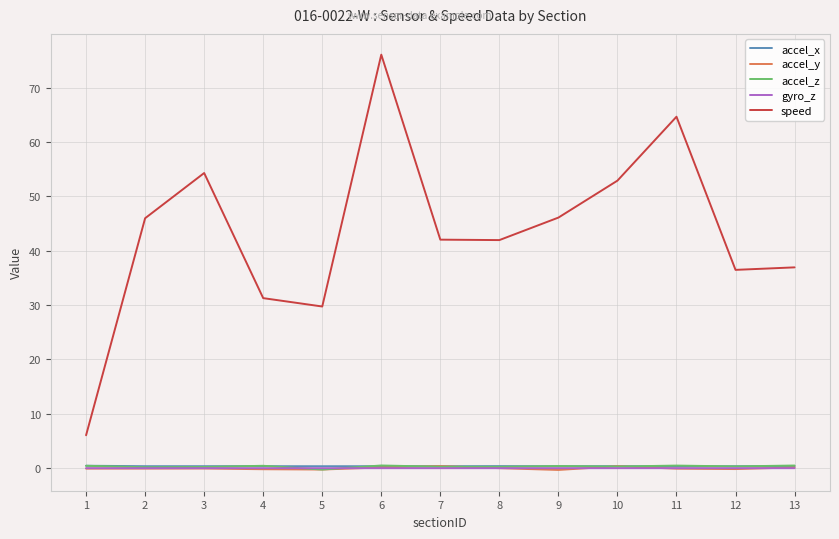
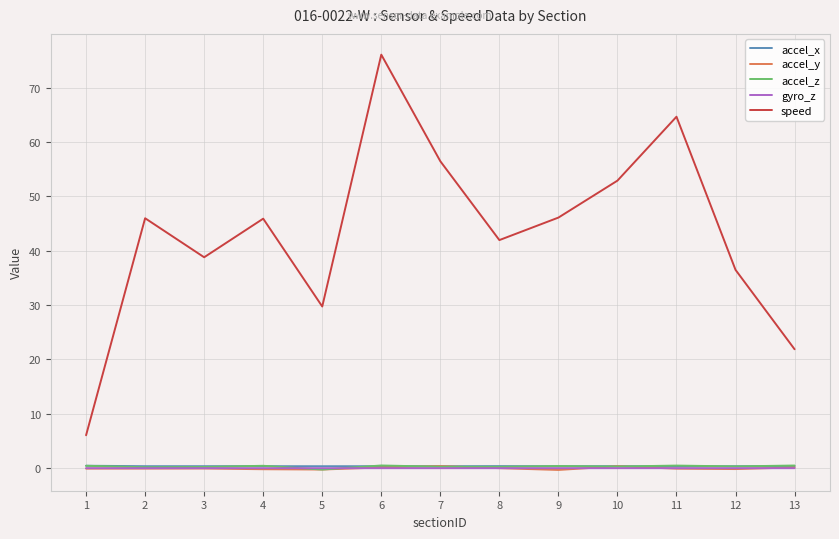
  {
    "speed": {
      "1": 6,
      "2": 46,
-     "3": 54,
-     "4": 31,
+     "3": 39,
+     "4": 46,
      "5": 30,
      "6": 76,
-     "7": 42,
+     "7": 56,
      "8": 42,
      "9": 46,
      "10": 53,
      "11": 65,
      "12": 36,
-     "13": 37
+     "13": 22
    }
  }
